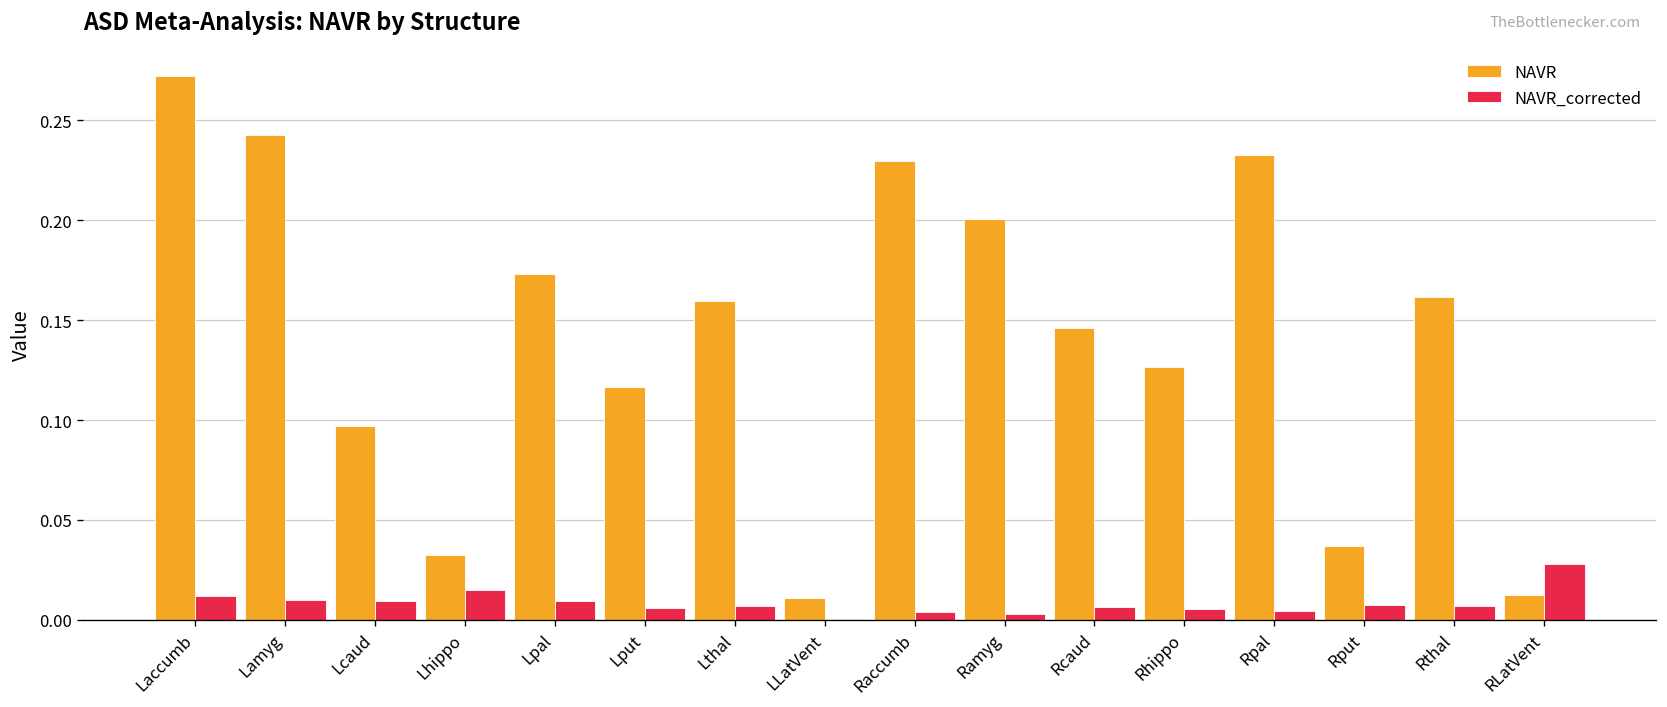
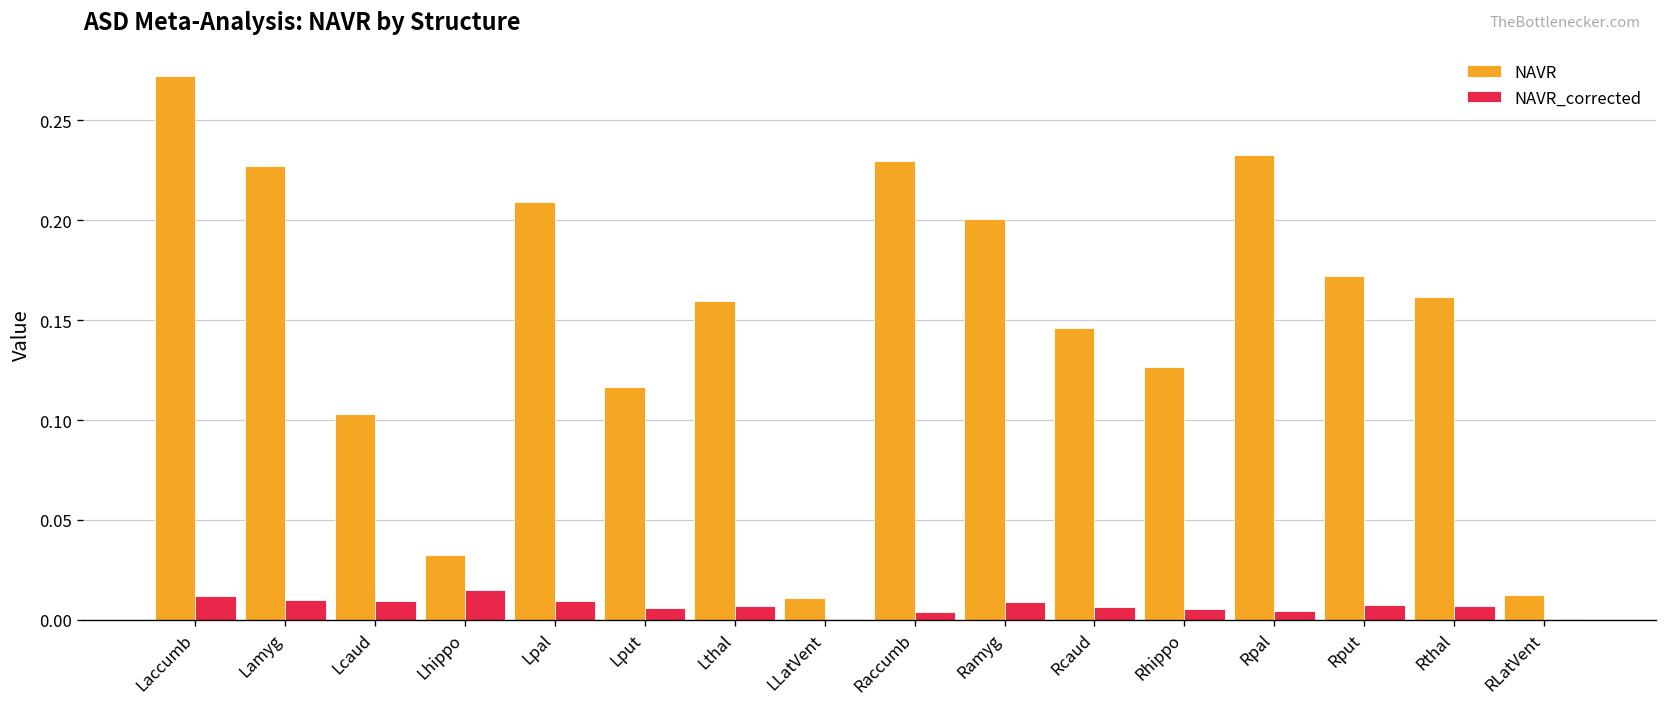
  {
    "NAVR": {
      "Laccumb": 0.272,
-     "Lamyg": 0.243,
-     "Lcaud": 0.097,
+     "Lamyg": 0.227,
+     "Lcaud": 0.103,
      "Lhippo": 0.033,
-     "Lpal": 0.173,
+     "Lpal": 0.209,
      "Lput": 0.116,
      "Lthal": 0.159,
      "LLatVent": 0.011,
      "Raccumb": 0.230,
      "Ramyg": 0.201,
      "Rcaud": 0.146,
      "Rhippo": 0.127,
      "Rpal": 0.233,
-     "Rput": 0.037,
+     "Rput": 0.172,
      "Rthal": 0.162,
      "RLatVent": 0.013
    },
    "NAVR_corrected": {
      "Laccumb": 0.012,
      "Lamyg": 0.010,
      "Lcaud": 0.010,
      "Lhippo": 0.015,
      "Lpal": 0.009,
      "Lput": 0.006,
      "Lthal": 0.007,
      "Raccumb": 0.004,
-     "Ramyg": 0.003,
+     "Ramyg": 0.009,
      "Rcaud": 0.006,
      "Rhippo": 0.006,
      "Rpal": 0.004,
      "Rput": 0.008,
      "Rthal": 0.007,
-     "RLatVent": 0.028
+     "RLatVent": 0.001
    }
  }
